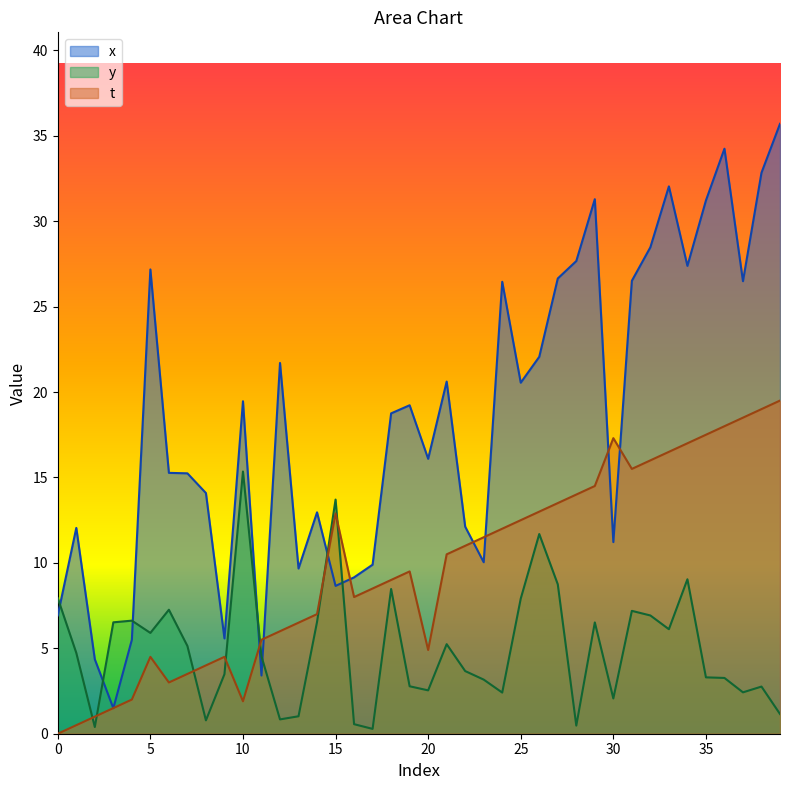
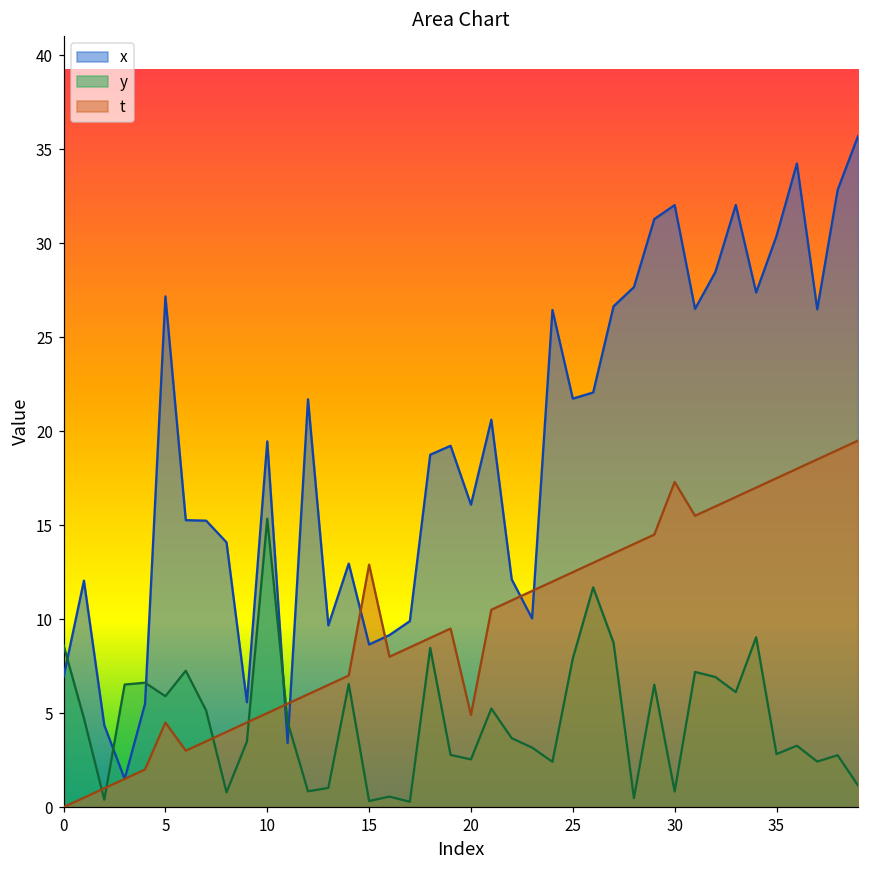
  {
    "x": {
      "0": 6.9,
      "5": 27.2,
      "10": 19.5,
      "15": 8.7,
      "20": 16.1,
-     "25": 20.5,
-     "30": 11.2,
-     "35": 31.2
+     "25": 21.7,
+     "30": 32.0,
+     "35": 30.4
    },
    "y": {
-     "0": 7.9,
+     "0": 8.6,
      "5": 5.9,
      "10": 15.3,
-     "15": 13.7,
+     "15": 0.3,
      "20": 2.5,
      "25": 7.9,
-     "30": 2.1,
-     "35": 3.3
+     "30": 0.8,
+     "35": 2.8
    },
    "t": {
      "0": 0.0,
      "5": 4.5,
-     "10": 1.9,
+     "10": 5.0,
      "15": 12.9,
      "20": 4.9,
      "25": 12.5,
      "30": 17.3,
      "35": 17.5
    }
  }
